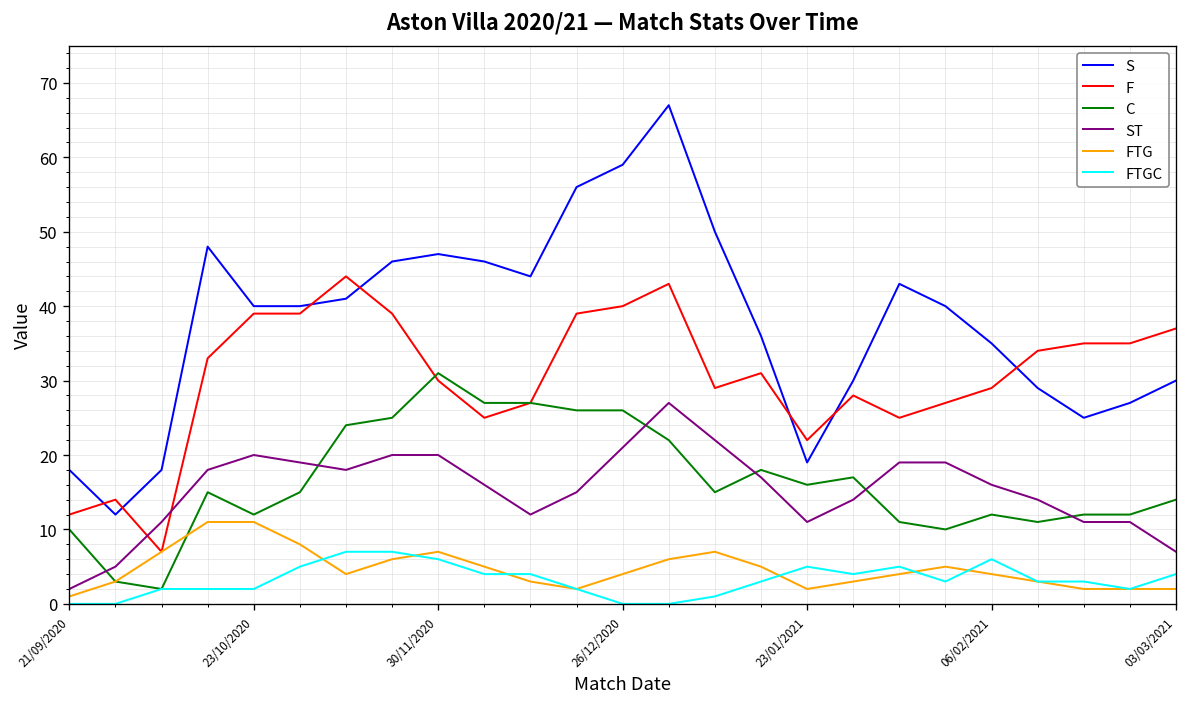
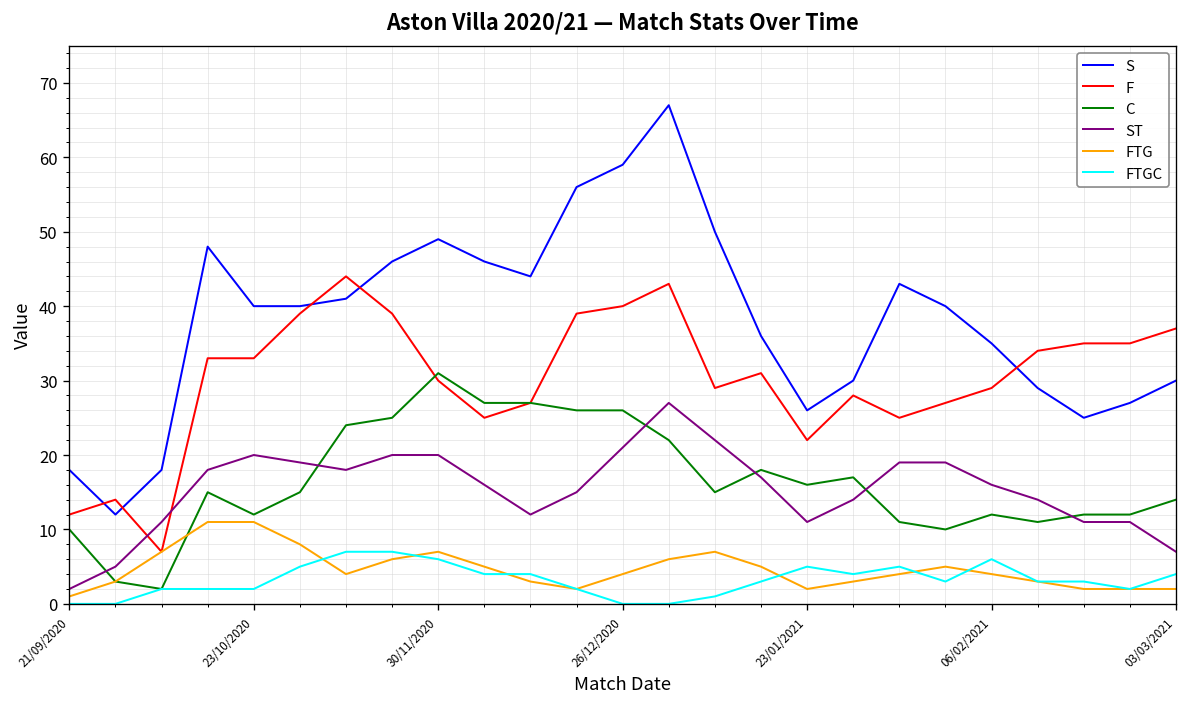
  {
    "S": {
      "21/09/2020": 18,
      "23/10/2020": 40,
-     "30/11/2020": 47,
+     "30/11/2020": 49,
      "26/12/2020": 59,
-     "23/01/2021": 19,
+     "23/01/2021": 26,
      "06/02/2021": 35,
      "03/03/2021": 30
    },
    "F": {
      "21/09/2020": 12,
-     "23/10/2020": 39,
+     "23/10/2020": 33,
      "30/11/2020": 30,
      "26/12/2020": 40,
      "23/01/2021": 22,
      "06/02/2021": 29,
      "03/03/2021": 37
    },
    "C": {
      "21/09/2020": 10,
      "23/10/2020": 12,
      "30/11/2020": 31,
      "26/12/2020": 26,
      "23/01/2021": 16,
      "06/02/2021": 12,
      "03/03/2021": 14
    },
    "ST": {
      "21/09/2020": 2,
      "23/10/2020": 20,
      "30/11/2020": 20,
      "26/12/2020": 21,
      "23/01/2021": 11,
      "06/02/2021": 16,
      "03/03/2021": 7
    },
    "FTG": {
      "21/09/2020": 1,
      "23/10/2020": 11,
      "30/11/2020": 7,
      "26/12/2020": 4,
      "23/01/2021": 2,
      "06/02/2021": 4,
      "03/03/2021": 2
    },
    "FTGC": {
      "21/09/2020": 0,
      "23/10/2020": 2,
      "30/11/2020": 6,
      "26/12/2020": 0,
      "23/01/2021": 5,
      "06/02/2021": 6,
      "03/03/2021": 4
    }
  }
